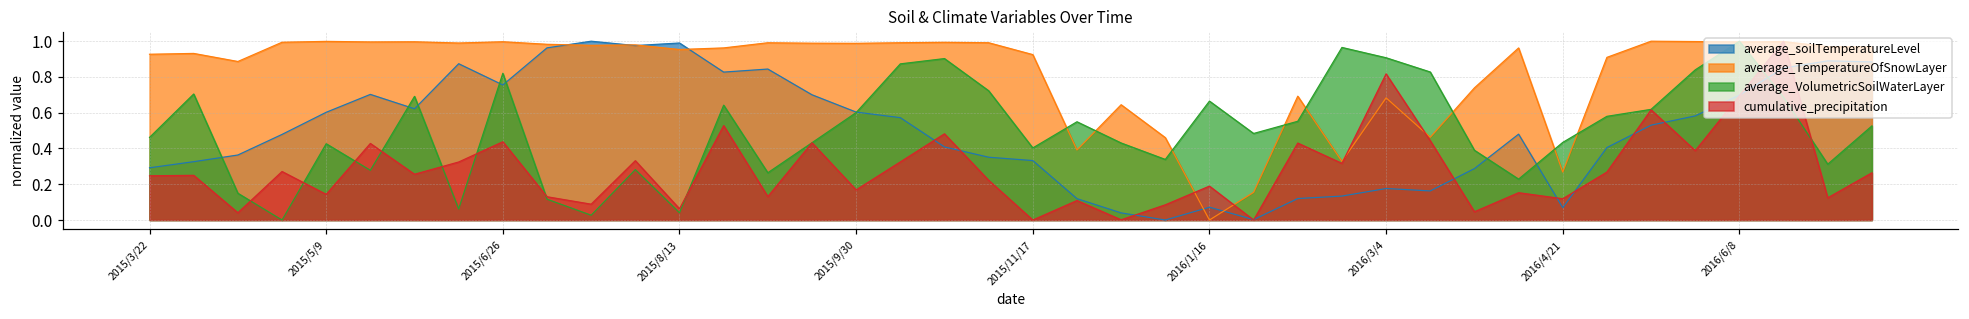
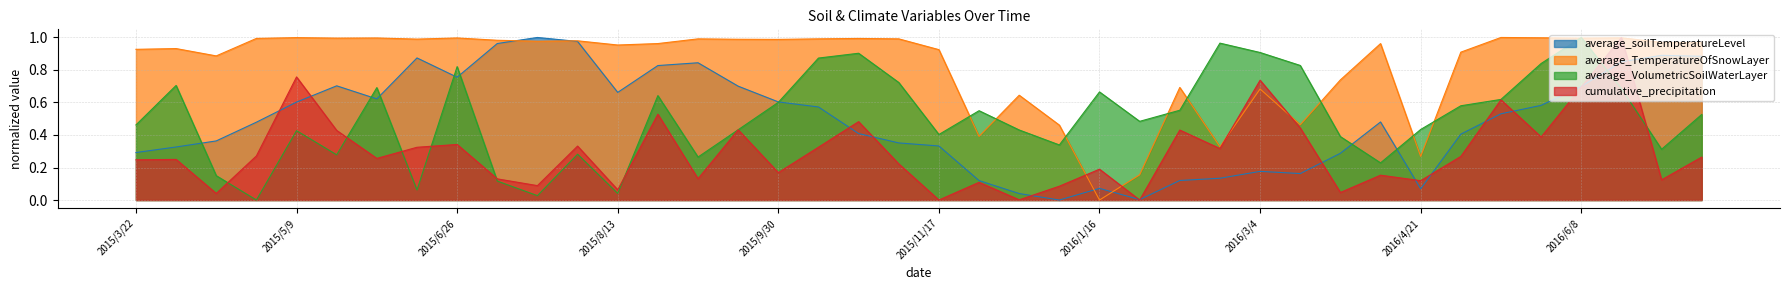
  {
    "average_soilTemperatureLevel": {
      "2015/3/22": 0.29,
      "2015/5/9": 0.60,
      "2015/6/26": 0.76,
-     "2015/8/13": 0.99,
+     "2015/8/13": 0.66,
      "2015/11/17": 0.33,
      "2016/1/16": 0.07,
      "2016/3/4": 0.18,
      "2016/4/21": 0.07
    },
    "average_TemperatureOfSnowLayer": {
      "2015/3/22": 0.93,
      "2015/5/9": 1.00,
      "2015/6/26": 1.00,
      "2015/8/13": 0.95,
      "2015/9/30": 0.99,
      "2015/11/17": 0.93,
      "2016/1/16": 0.00,
      "2016/3/4": 0.68,
      "2016/4/21": 0.27
    },
    "average_VolumetricSoilWaterLayer": {
      "2015/3/22": 0.46,
      "2015/5/9": 0.43,
      "2015/6/26": 0.82,
      "2015/8/13": 0.04,
      "2015/11/17": 0.40,
      "2016/1/16": 0.67,
      "2016/3/4": 0.91,
      "2016/4/21": 0.43
    },
    "cumulative_precipitation": {
      "2015/3/22": 0.25,
-     "2015/5/9": 0.14,
-     "2015/6/26": 0.44,
+     "2015/5/9": 0.76,
+     "2015/6/26": 0.34,
      "2015/8/13": 0.06,
      "2015/9/30": 0.17,
      "2015/11/17": 0.00,
      "2016/1/16": 0.19,
-     "2016/3/4": 0.82,
+     "2016/3/4": 0.74,
      "2016/4/21": 0.12
    }
  }
